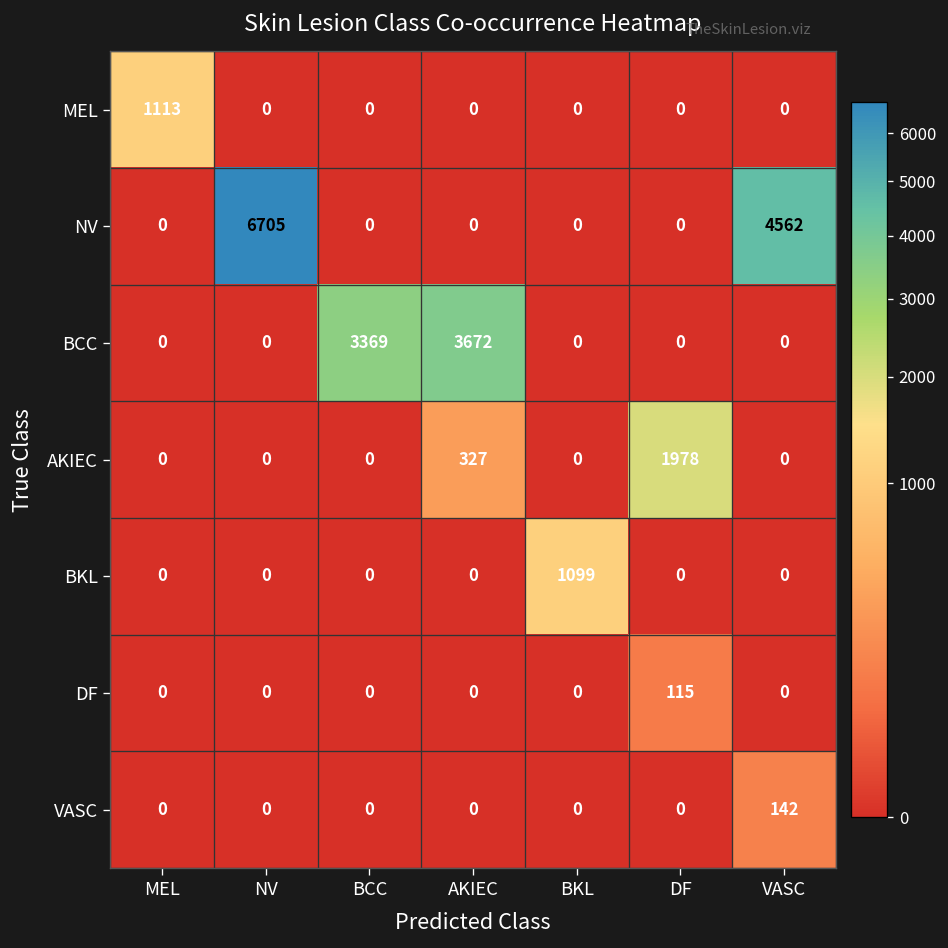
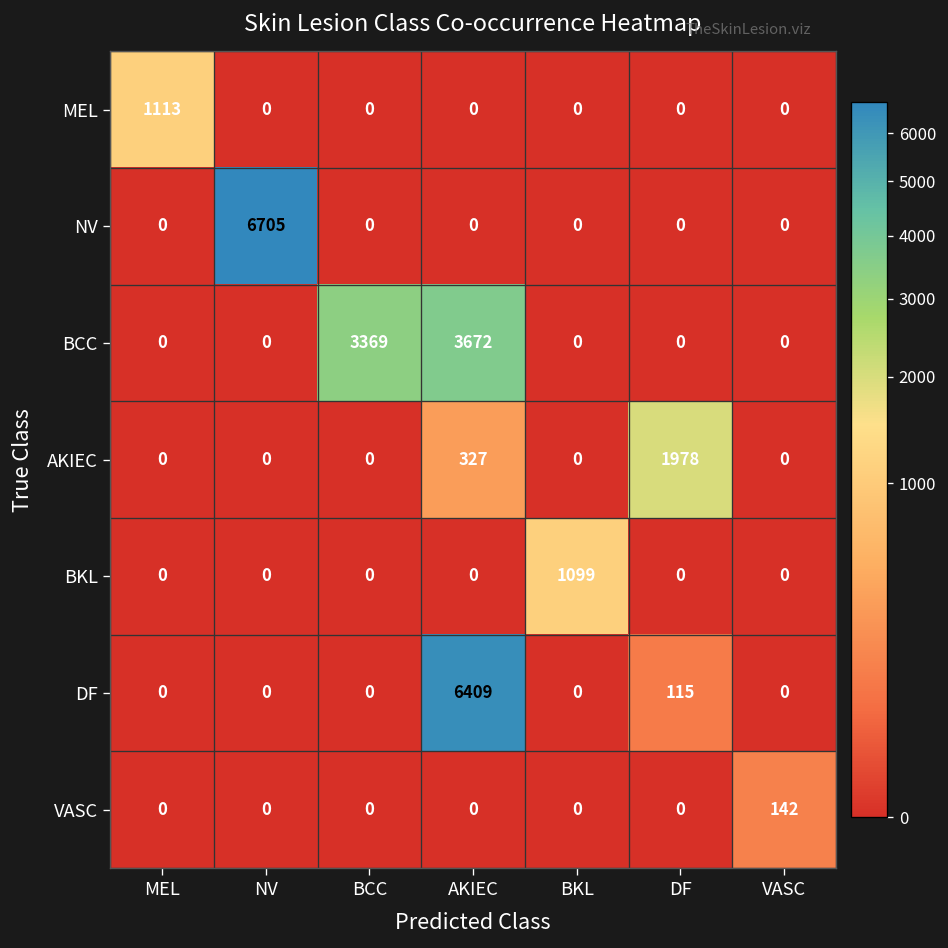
  {
    "MEL": {
      "MEL": 1113,
      "NV": 0,
      "BCC": 0,
      "AKIEC": 0,
      "BKL": 0,
      "DF": 0,
      "VASC": 0
    },
    "NV": {
      "MEL": 0,
      "NV": 6705,
      "BCC": 0,
      "AKIEC": 0,
      "BKL": 0,
      "DF": 0,
-     "VASC": 4562
+     "VASC": 0
    },
    "BCC": {
      "MEL": 0,
      "NV": 0,
      "BCC": 3369,
      "AKIEC": 3672,
      "BKL": 0,
      "DF": 0,
      "VASC": 0
    },
    "AKIEC": {
      "MEL": 0,
      "NV": 0,
      "BCC": 0,
      "AKIEC": 327,
      "BKL": 0,
      "DF": 1978,
      "VASC": 0
    },
    "BKL": {
      "MEL": 0,
      "NV": 0,
      "BCC": 0,
      "AKIEC": 0,
      "BKL": 1099,
      "DF": 0,
      "VASC": 0
    },
    "DF": {
      "MEL": 0,
      "NV": 0,
      "BCC": 0,
-     "AKIEC": 0,
+     "AKIEC": 6409,
      "BKL": 0,
      "DF": 115,
      "VASC": 0
    },
    "VASC": {
      "MEL": 0,
      "NV": 0,
      "BCC": 0,
      "AKIEC": 0,
      "BKL": 0,
      "DF": 0,
      "VASC": 142
    }
  }
